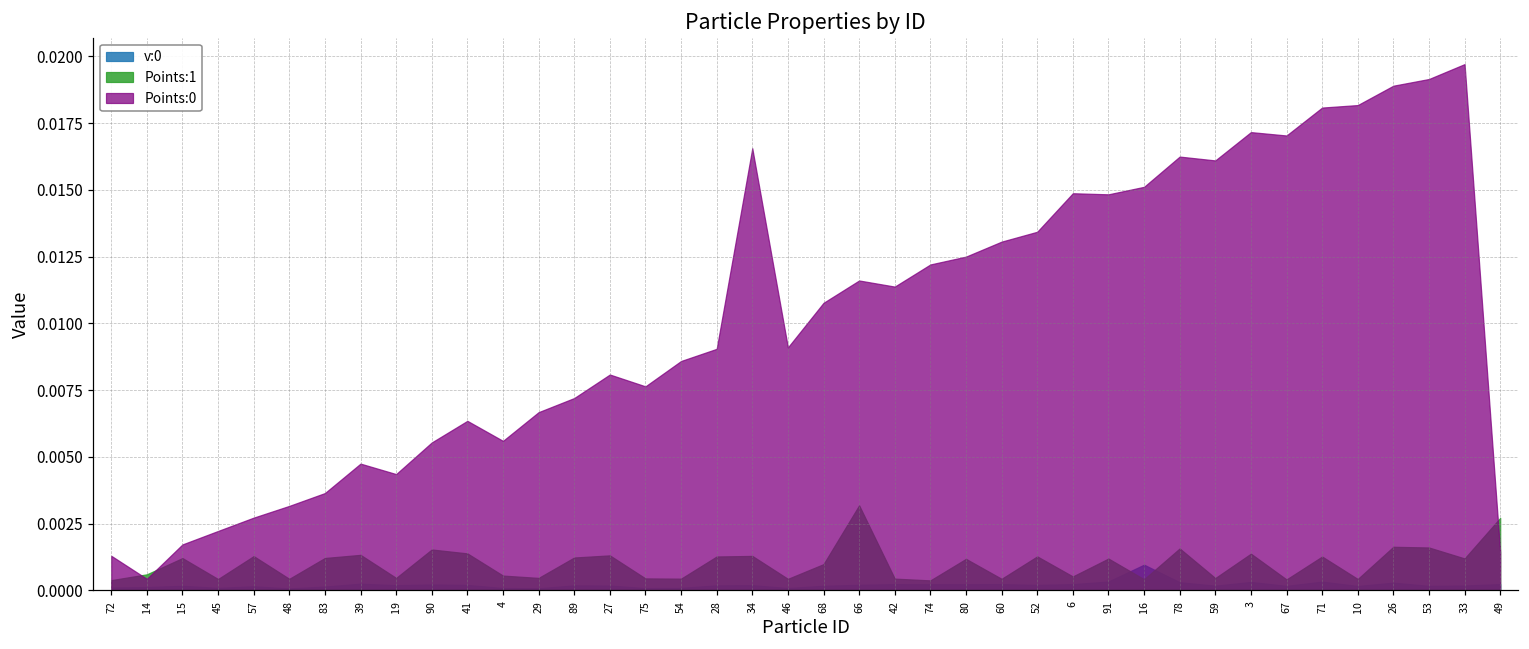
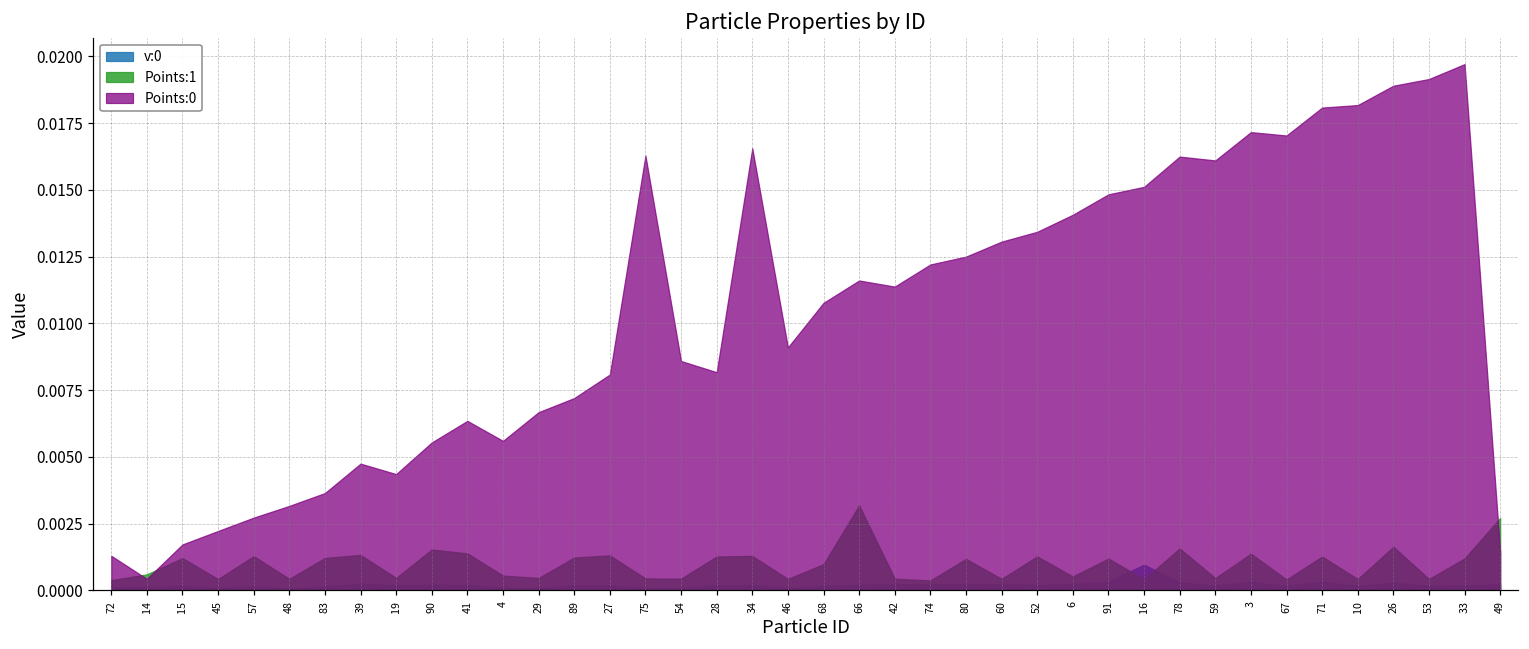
  {
    "v:0": {
      "72": 0.0001,
      "14": 0.0001,
      "15": 0.0002,
      "57": 0.0002,
      "83": 0.0001,
      "39": 0.0003,
      "19": 0.0002,
      "90": 0.0002,
      "41": 0.0002,
      "89": 0.0002,
      "27": 0.0002,
      "28": 0.0002,
      "34": 0.0002,
      "68": 0.0002,
      "66": 0.0002,
      "42": 0.0002,
      "74": 0.0002,
      "80": 0.0002,
      "60": 0.0002,
      "52": 0.0002,
      "6": 0.0002,
      "91": 0.0003,
      "16": 0.0010,
      "78": 0.0003,
      "59": 0.0002,
      "3": 0.0003,
      "67": 0.0002,
      "71": 0.0003,
      "10": 0.0002,
      "26": 0.0003,
      "53": 0.0002,
      "33": 0.0002,
      "49": 0.0002
    },
    "Points:1": {
      "72": 0.0004,
      "14": 0.0006,
      "15": 0.0012,
      "45": 0.0004,
      "57": 0.0013,
      "48": 0.0004,
      "83": 0.0012,
      "39": 0.0013,
      "19": 0.0005,
      "90": 0.0015,
      "41": 0.0014,
      "4": 0.0006,
      "29": 0.0005,
      "89": 0.0012,
      "27": 0.0013,
      "75": 0.0004,
      "54": 0.0004,
      "28": 0.0013,
      "34": 0.0013,
      "46": 0.0004,
      "68": 0.0010,
      "66": 0.0032,
      "42": 0.0004,
      "74": 0.0004,
      "80": 0.0012,
      "60": 0.0004,
      "52": 0.0013,
      "6": 0.0005,
      "91": 0.0012,
      "16": 0.0004,
      "78": 0.0016,
      "59": 0.0005,
      "3": 0.0014,
      "67": 0.0004,
      "71": 0.0013,
      "10": 0.0004,
      "26": 0.0016,
-     "53": 0.0016,
+     "53": 0.0004,
      "33": 0.0012,
      "49": 0.0027
    },
    "Points:0": {
      "72": 0.0013,
      "14": 0.0004,
      "15": 0.0017,
      "45": 0.0022,
      "57": 0.0027,
      "48": 0.0032,
      "83": 0.0036,
      "39": 0.0047,
      "19": 0.0044,
      "90": 0.0055,
      "41": 0.0064,
      "4": 0.0056,
      "29": 0.0067,
      "89": 0.0072,
      "27": 0.0081,
-     "75": 0.0076,
+     "75": 0.0163,
      "54": 0.0086,
-     "28": 0.0090,
+     "28": 0.0082,
      "34": 0.0166,
      "46": 0.0091,
      "68": 0.0108,
      "66": 0.0116,
      "42": 0.0114,
      "74": 0.0122,
      "80": 0.0125,
      "60": 0.0131,
      "52": 0.0134,
-     "6": 0.0149,
+     "6": 0.0141,
      "91": 0.0148,
      "16": 0.0151,
      "78": 0.0163,
      "59": 0.0161,
      "3": 0.0172,
      "67": 0.0170,
      "71": 0.0181,
      "10": 0.0182,
      "26": 0.0189,
      "53": 0.0192,
      "33": 0.0197,
      "49": 0.0014
    }
  }
